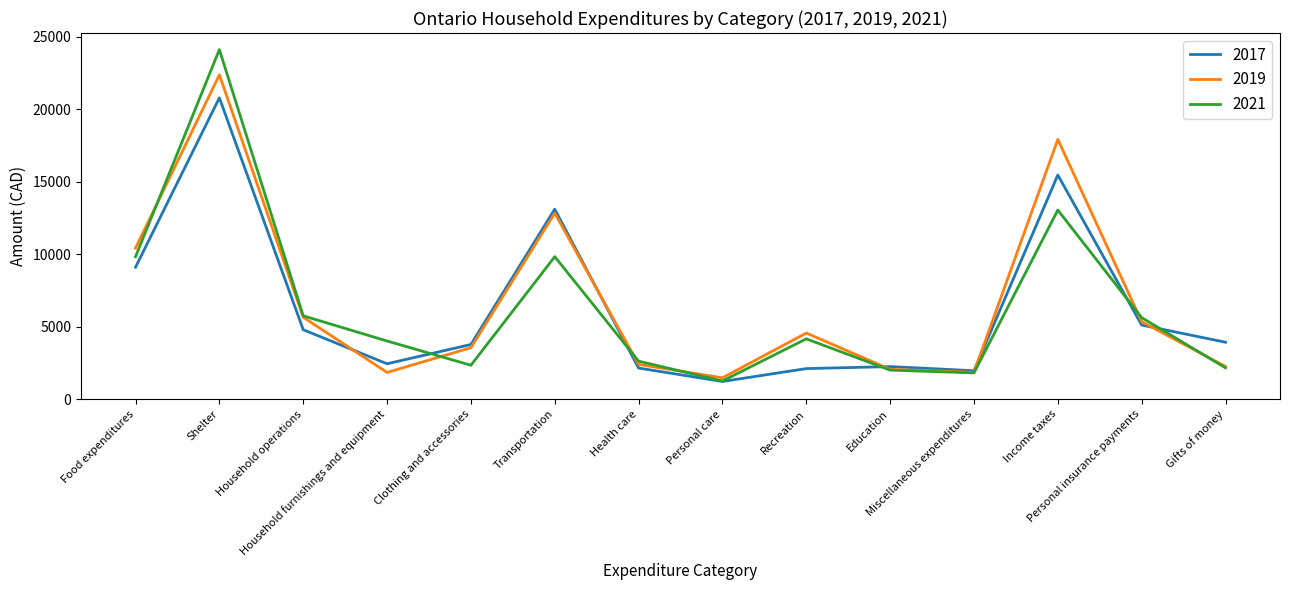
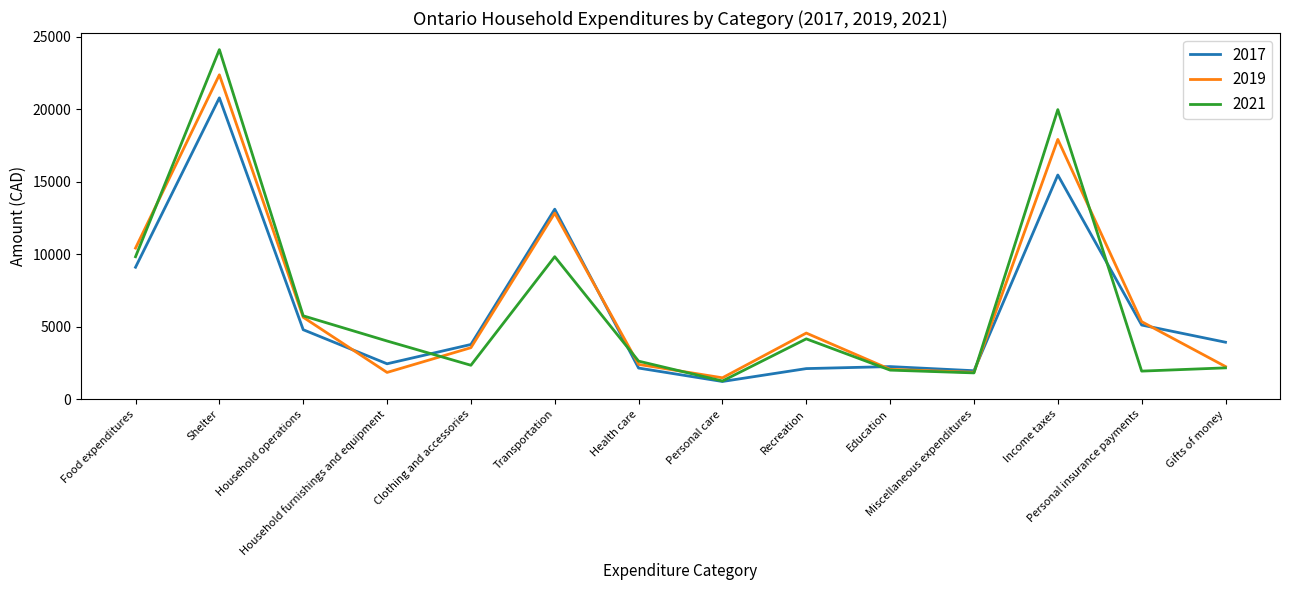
  {
    "2017": {
      "Food expenditures": 9100,
      "Shelter": 20800,
      "Household operations": 4800,
      "Household furnishings and equipment": 2400,
      "Clothing and accessories": 3800,
      "Transportation": 13100,
      "Health care": 2100,
      "Recreation": 2100,
      "Education": 2200,
      "Income taxes": 15500,
      "Personal insurance payments": 5100,
      "Gifts of money": 3900
    },
    "2019": {
      "Food expenditures": 10400,
      "Shelter": 22400,
      "Household furnishings and equipment": 1800,
      "Clothing and accessories": 3600,
      "Transportation": 12800,
      "Health care": 2400,
      "Personal care": 1500,
      "Recreation": 4600,
      "Income taxes": 17900,
      "Personal insurance payments": 5300
    },
    "2021": {
      "Food expenditures": 9800,
      "Shelter": 24100,
      "Household furnishings and equipment": 4000,
      "Clothing and accessories": 2300,
      "Transportation": 9800,
      "Health care": 2600,
      "Recreation": 4200,
-     "Income taxes": 13000,
-     "Personal insurance payments": 5600
+     "Income taxes": 20000,
+     "Personal insurance payments": 1900
    }
  }
